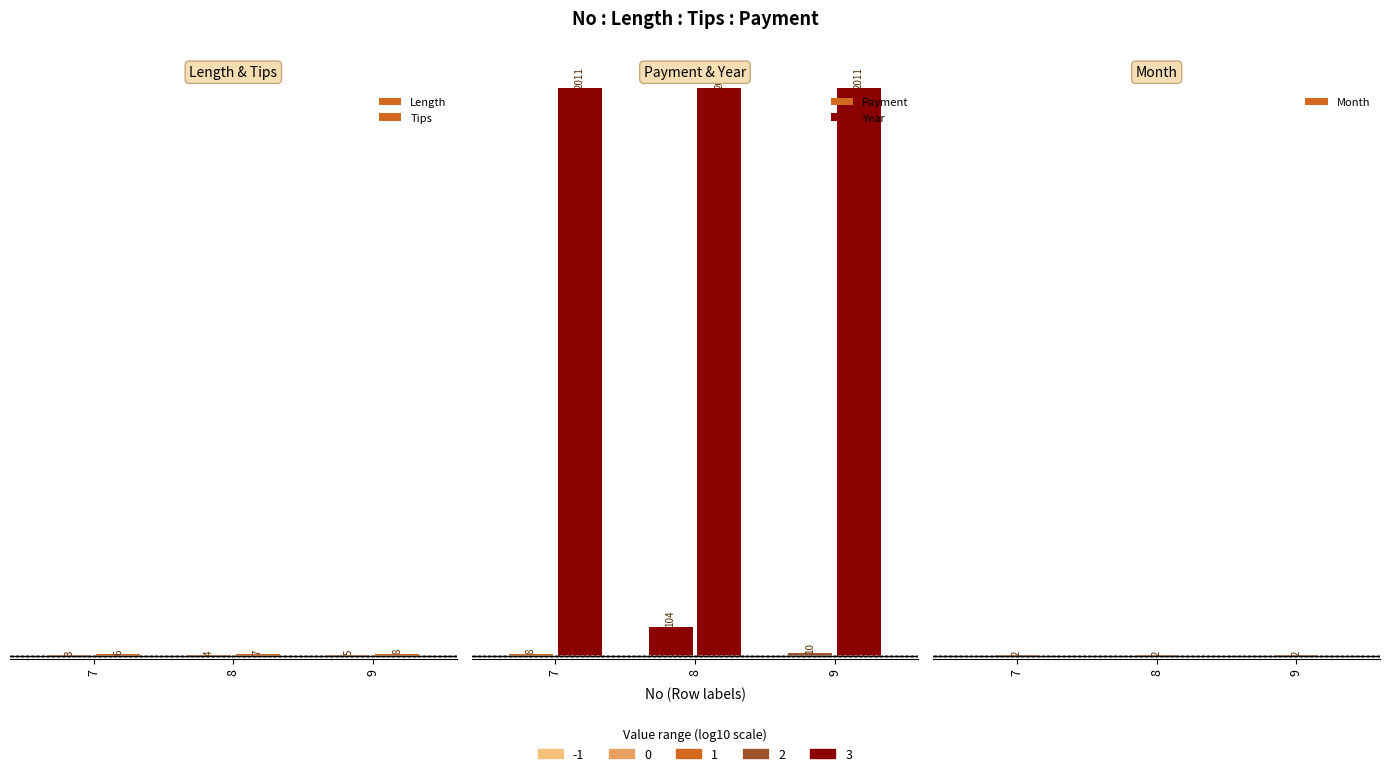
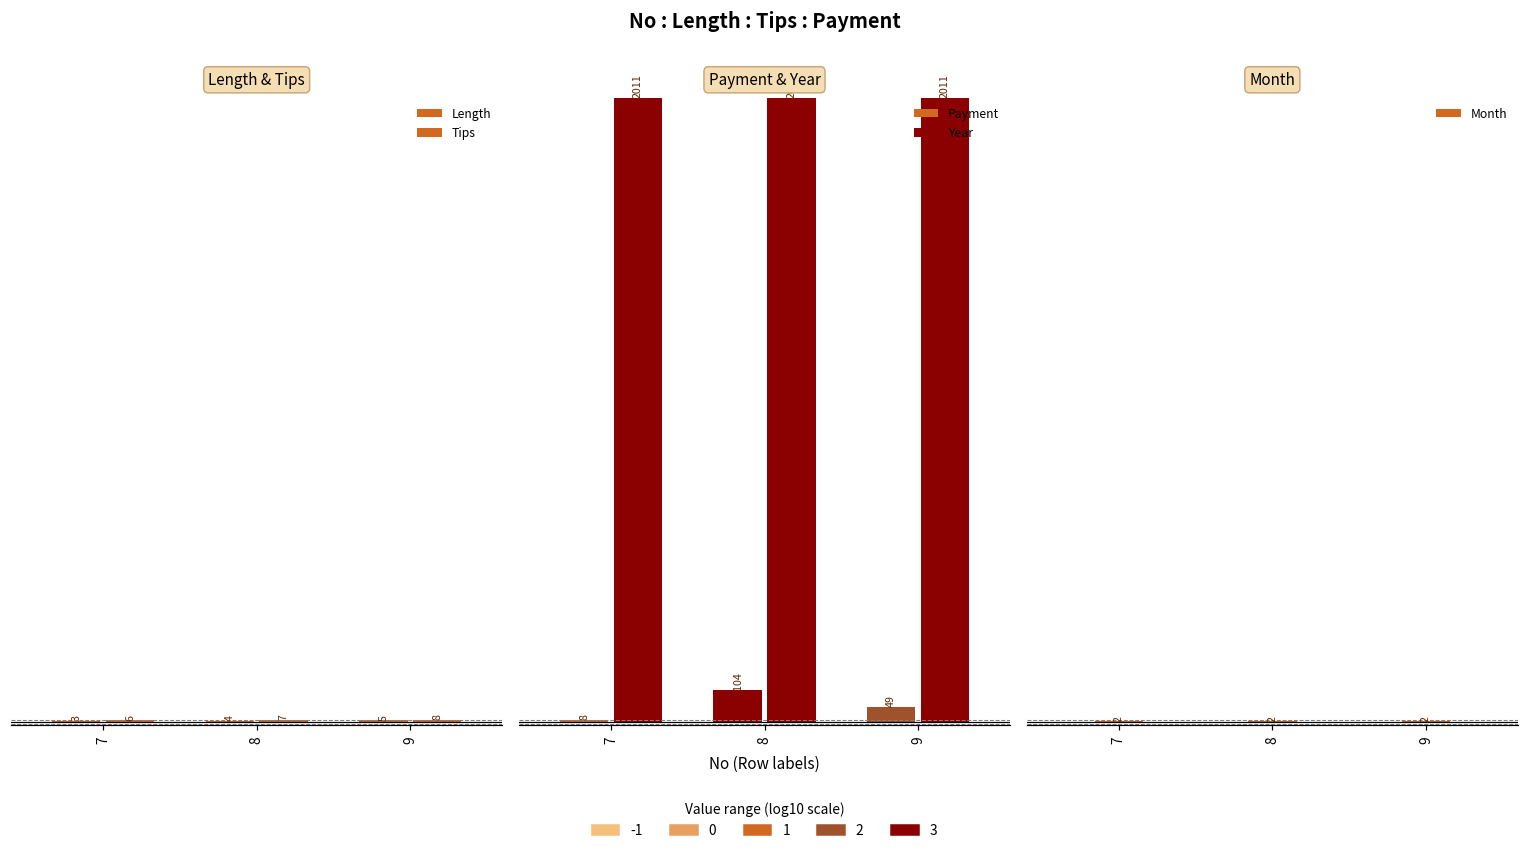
  {
    "Payment & Year": {
      "Payment": {
        "7": 8,
        "8": 104,
-       "9": 10
+       "9": 49
      },
      "Year": {
        "7": 2011,
        "8": 2011,
        "9": 2011
      }
    },
    "Month": {
      "7": 2,
      "8": 2,
      "9": 2
    }
  }
